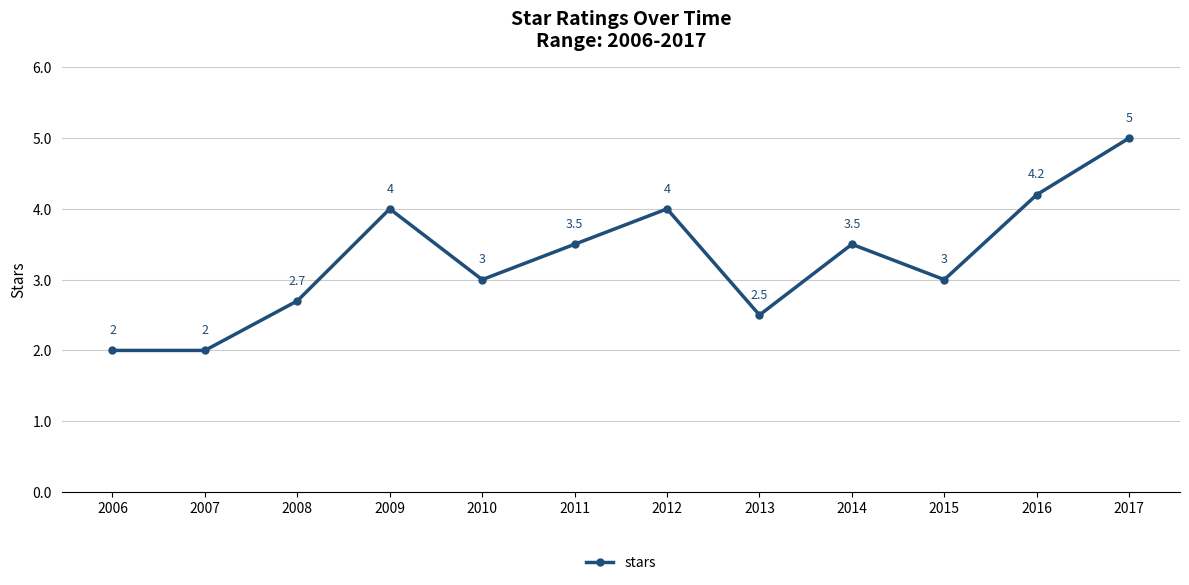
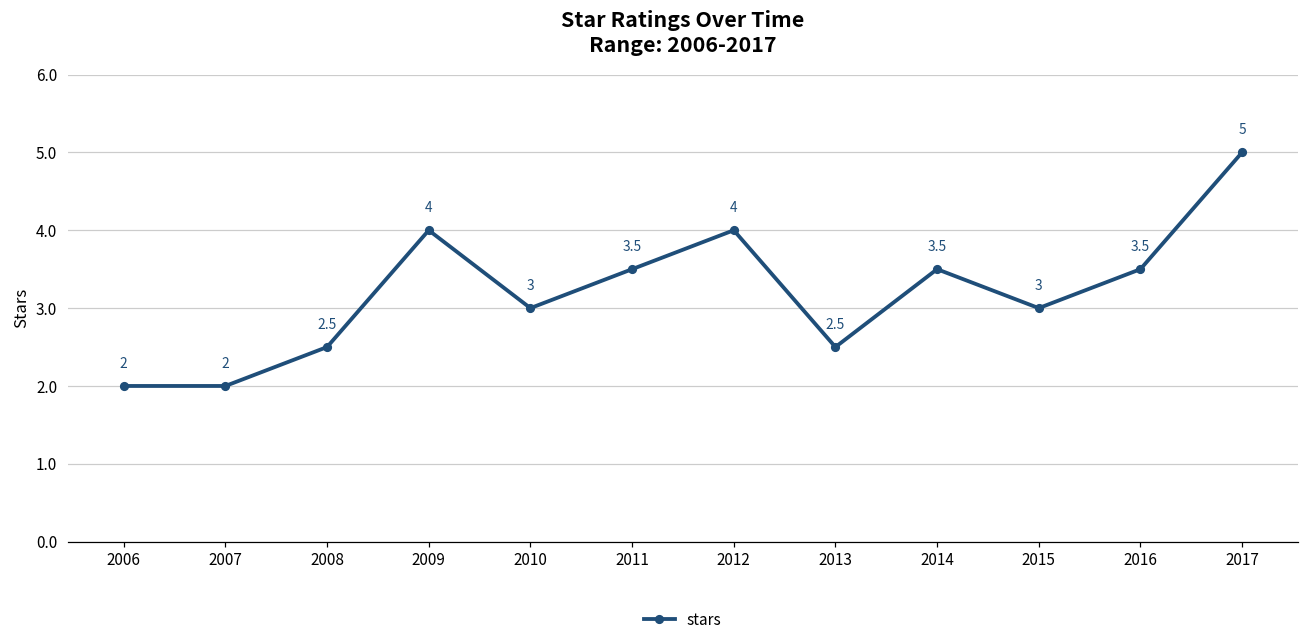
  {
    "2006": 2,
    "2007": 2,
-   "2008": 2.7,
+   "2008": 2.5,
    "2009": 4,
    "2010": 3,
    "2011": 3.5,
    "2012": 4,
    "2013": 2.5,
    "2014": 3.5,
    "2015": 3,
-   "2016": 4.2,
+   "2016": 3.5,
    "2017": 5
  }
